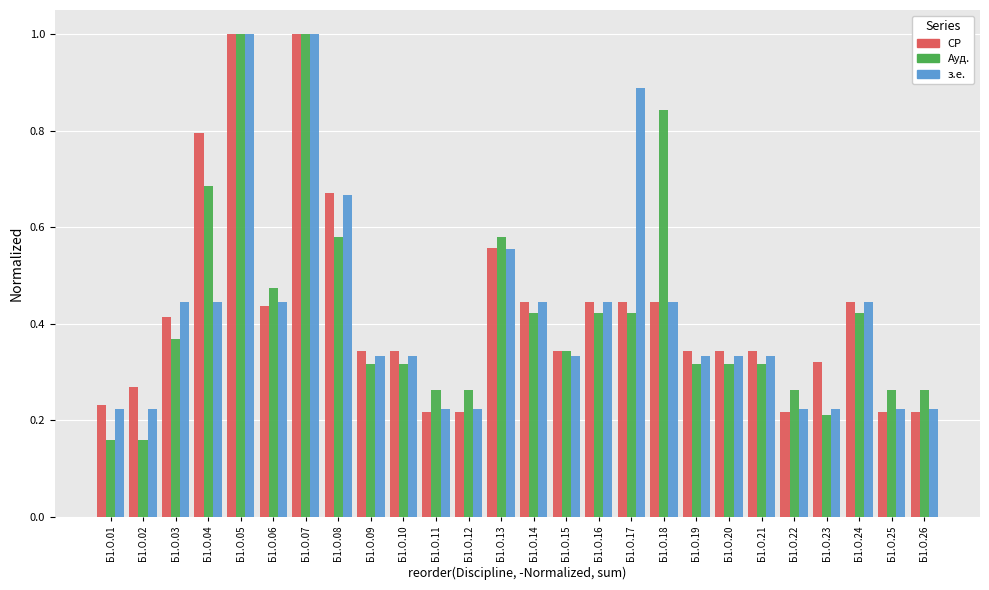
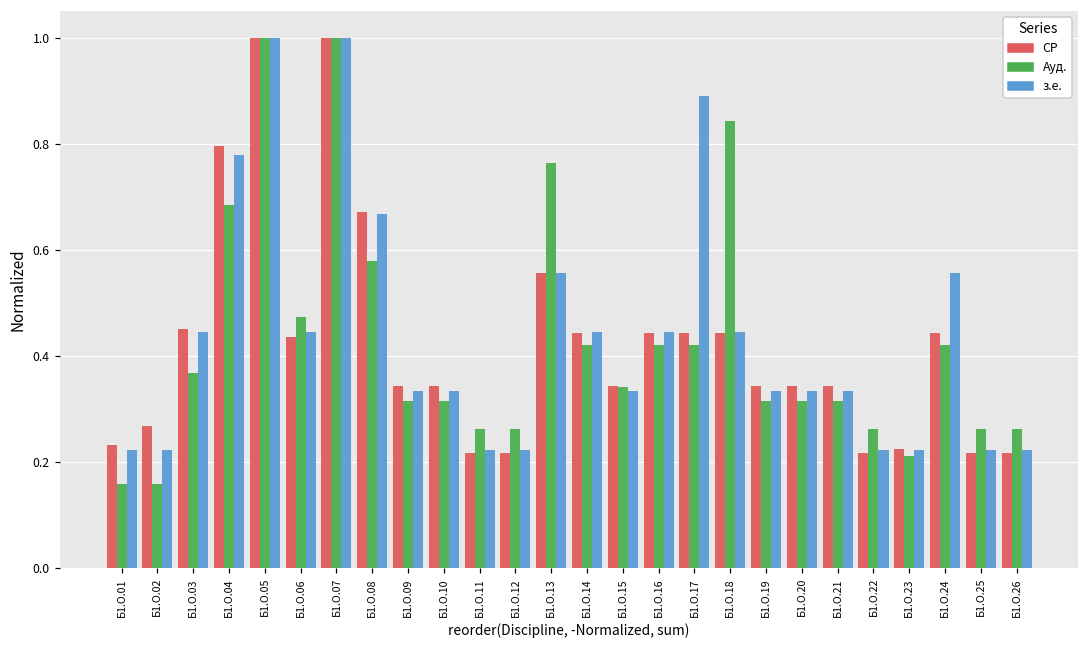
  {
    "СР": {
      "Б1.О.01": 0.23,
      "Б1.О.02": 0.27,
-     "Б1.О.03": 0.41,
+     "Б1.О.03": 0.45,
      "Б1.О.04": 0.79,
      "Б1.О.05": 1.00,
      "Б1.О.06": 0.44,
      "Б1.О.07": 1.00,
      "Б1.О.08": 0.67,
      "Б1.О.09": 0.34,
      "Б1.О.10": 0.34,
      "Б1.О.11": 0.22,
      "Б1.О.12": 0.22,
      "Б1.О.13": 0.56,
      "Б1.О.14": 0.44,
      "Б1.О.15": 0.34,
      "Б1.О.16": 0.44,
      "Б1.О.17": 0.44,
      "Б1.О.18": 0.44,
      "Б1.О.19": 0.34,
      "Б1.О.20": 0.34,
      "Б1.О.21": 0.34,
      "Б1.О.22": 0.22,
-     "Б1.О.23": 0.32,
+     "Б1.О.23": 0.22,
      "Б1.О.24": 0.44,
      "Б1.О.25": 0.22,
      "Б1.О.26": 0.22
    },
    "Ауд.": {
      "Б1.О.01": 0.16,
      "Б1.О.02": 0.16,
      "Б1.О.03": 0.37,
      "Б1.О.04": 0.68,
      "Б1.О.05": 1.00,
      "Б1.О.06": 0.47,
      "Б1.О.07": 1.00,
      "Б1.О.08": 0.58,
      "Б1.О.09": 0.32,
      "Б1.О.10": 0.32,
      "Б1.О.11": 0.26,
      "Б1.О.12": 0.26,
-     "Б1.О.13": 0.58,
+     "Б1.О.13": 0.76,
      "Б1.О.14": 0.42,
      "Б1.О.15": 0.34,
      "Б1.О.16": 0.42,
      "Б1.О.17": 0.42,
      "Б1.О.18": 0.84,
      "Б1.О.19": 0.32,
      "Б1.О.20": 0.32,
      "Б1.О.21": 0.32,
      "Б1.О.22": 0.26,
      "Б1.О.23": 0.21,
      "Б1.О.24": 0.42,
      "Б1.О.25": 0.26,
      "Б1.О.26": 0.26
    },
    "з.е.": {
      "Б1.О.01": 0.22,
      "Б1.О.02": 0.22,
      "Б1.О.03": 0.44,
-     "Б1.О.04": 0.44,
+     "Б1.О.04": 0.78,
      "Б1.О.05": 1.00,
      "Б1.О.06": 0.44,
      "Б1.О.07": 1.00,
      "Б1.О.08": 0.67,
      "Б1.О.09": 0.33,
      "Б1.О.10": 0.33,
      "Б1.О.11": 0.22,
      "Б1.О.12": 0.22,
      "Б1.О.13": 0.56,
      "Б1.О.14": 0.44,
      "Б1.О.15": 0.33,
      "Б1.О.16": 0.44,
      "Б1.О.17": 0.89,
      "Б1.О.18": 0.44,
      "Б1.О.19": 0.33,
      "Б1.О.20": 0.33,
      "Б1.О.21": 0.33,
      "Б1.О.22": 0.22,
      "Б1.О.23": 0.22,
-     "Б1.О.24": 0.44,
+     "Б1.О.24": 0.56,
      "Б1.О.25": 0.22,
      "Б1.О.26": 0.22
    }
  }
